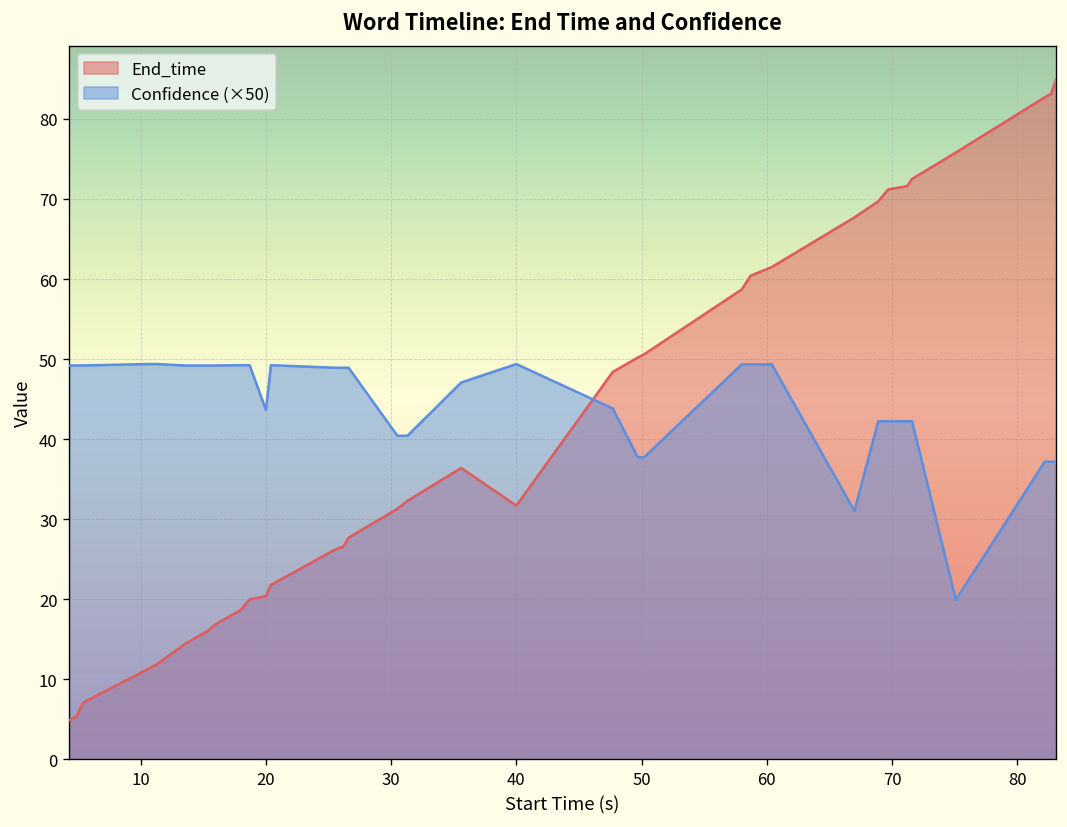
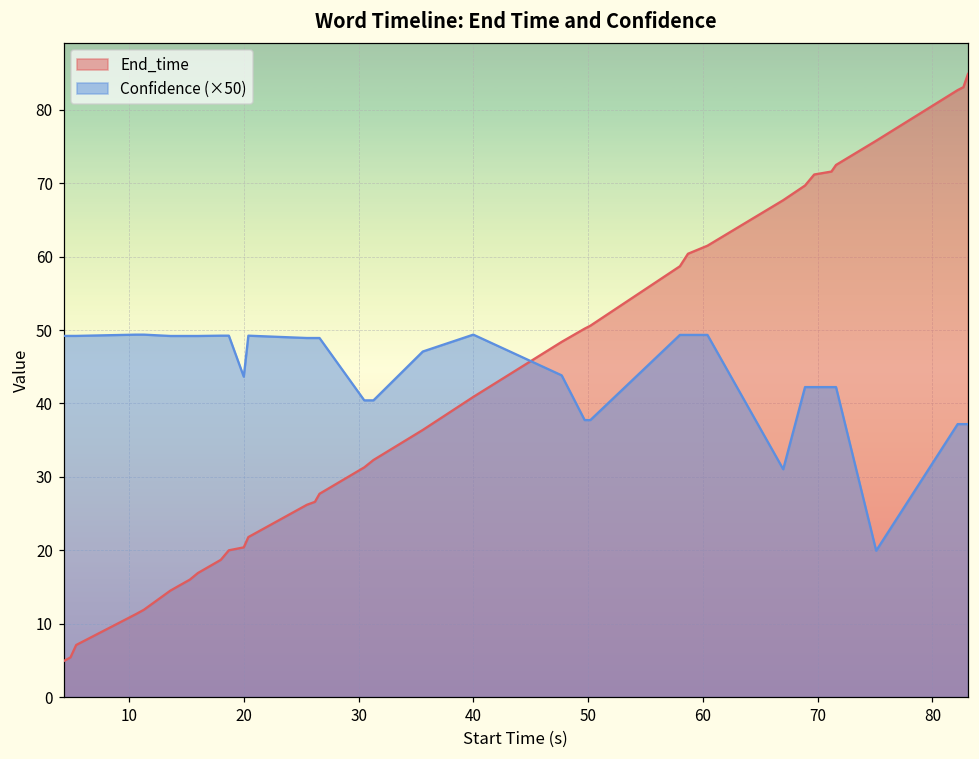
  {
    "End_time": {
      "20": 20,
-     "40": 32
+     "40": 41
    },
    "Confidence (×50)": {
      "20": 44,
      "40": 49
    }
  }
